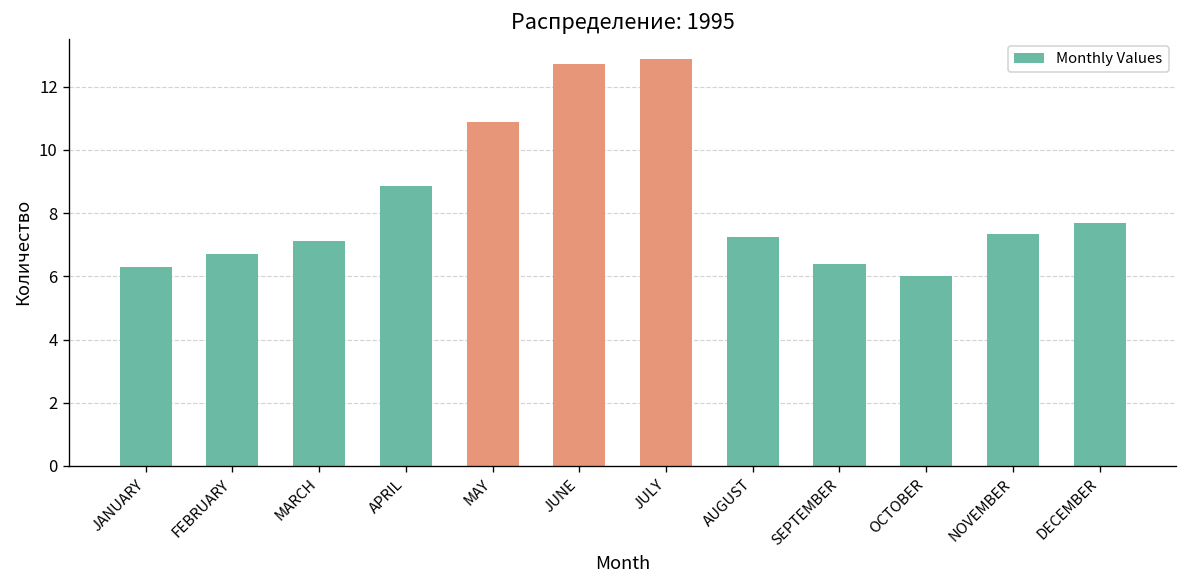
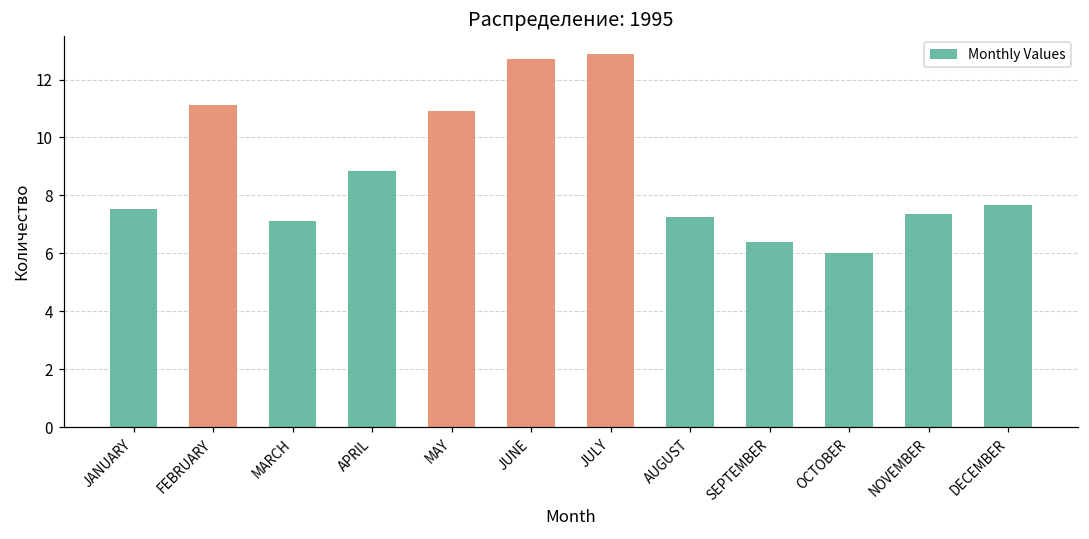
  {
-   "JANUARY": 6.3,
-   "FEBRUARY": 6.7,
+   "JANUARY": 7.5,
+   "FEBRUARY": 11.1,
    "MARCH": 7.1,
    "APRIL": 8.8,
    "MAY": 10.9,
    "JUNE": 12.7,
    "JULY": 12.9,
    "AUGUST": 7.3,
    "SEPTEMBER": 6.4,
    "OCTOBER": 6.0,
    "NOVEMBER": 7.3,
    "DECEMBER": 7.7
  }
